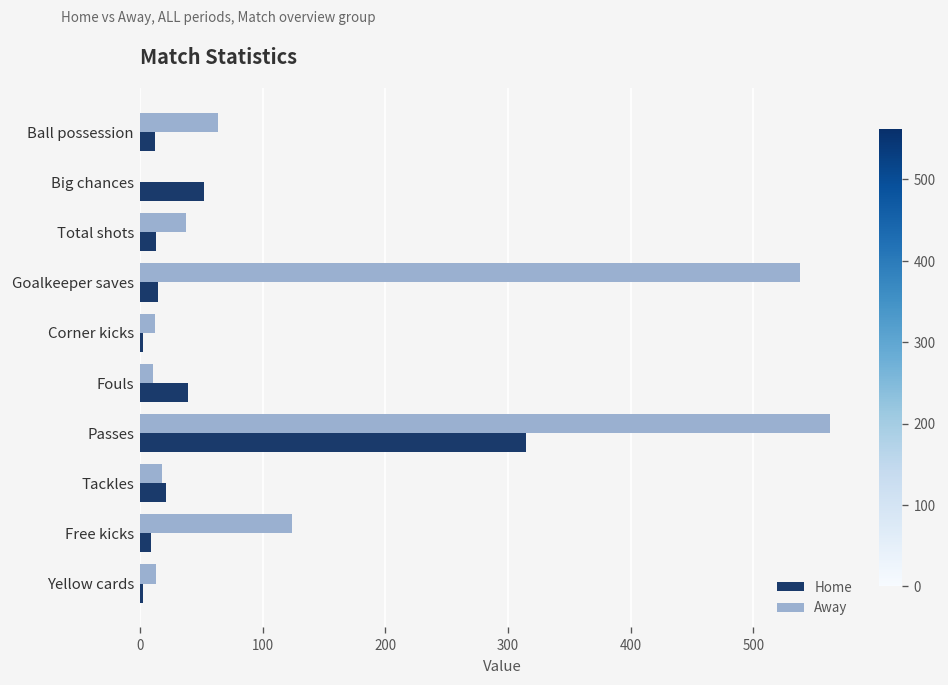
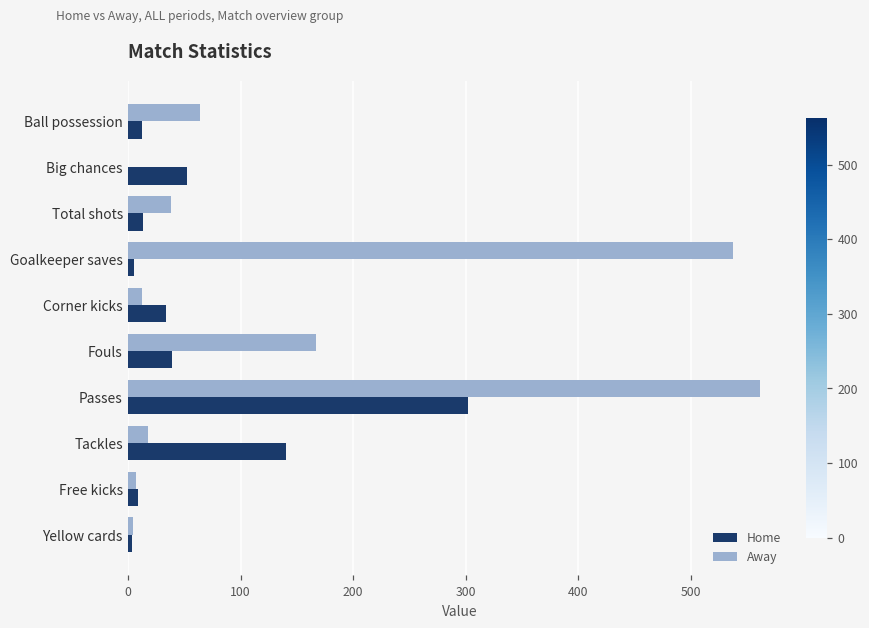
  {
    "Home": {
      "Ball possession": 12,
      "Big chances": 52,
      "Total shots": 13,
-     "Goalkeeper saves": 15,
-     "Corner kicks": 3,
+     "Goalkeeper saves": 5,
+     "Corner kicks": 34,
      "Fouls": 39,
-     "Passes": 315,
-     "Tackles": 21,
+     "Passes": 302,
+     "Tackles": 140,
      "Free kicks": 9,
      "Yellow cards": 3
    },
    "Away": {
      "Ball possession": 64,
      "Big chances": 0,
      "Total shots": 38,
      "Goalkeeper saves": 538,
      "Corner kicks": 12,
-     "Fouls": 11,
+     "Fouls": 167,
      "Passes": 562,
      "Tackles": 18,
-     "Free kicks": 124,
-     "Yellow cards": 13
+     "Free kicks": 7,
+     "Yellow cards": 4
    }
  }
